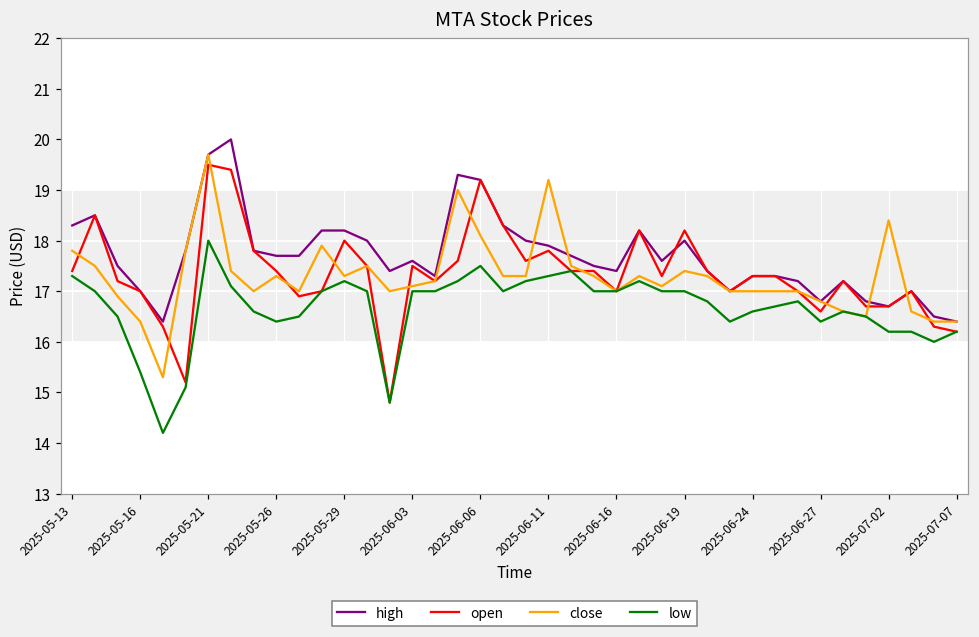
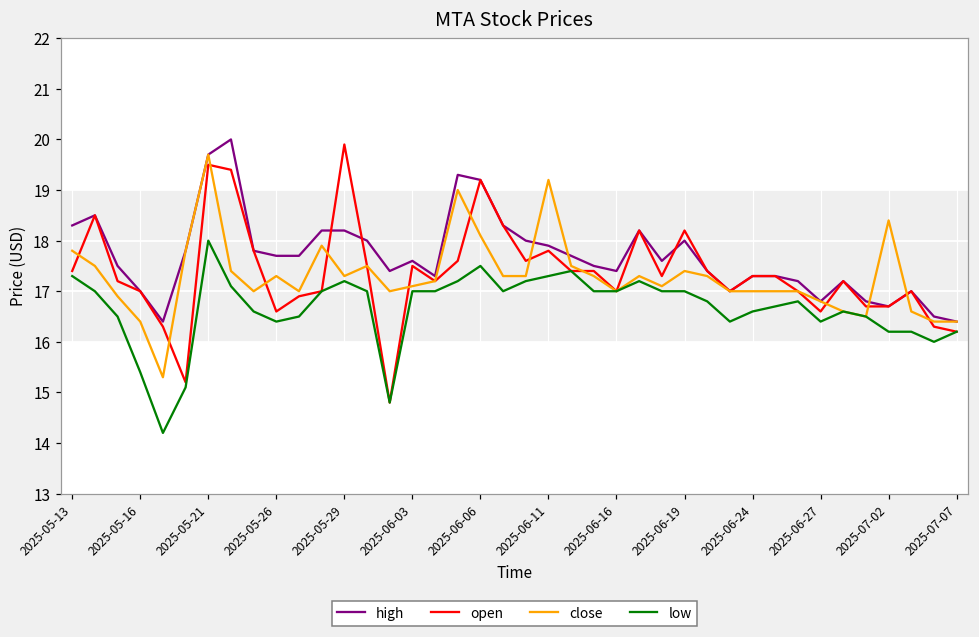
  {
    "high": {
      "2025-05-13": 18.3,
      "2025-05-26": 17.7,
      "2025-05-29": 18.2,
      "2025-06-03": 17.6,
      "2025-06-11": 17.9,
      "2025-06-16": 17.4,
      "2025-06-19": 18.0
    },
    "open": {
      "2025-05-13": 17.4,
      "2025-05-21": 19.5,
-     "2025-05-26": 17.4,
-     "2025-05-29": 18.0,
+     "2025-05-26": 16.6,
+     "2025-05-29": 19.9,
      "2025-06-03": 17.5,
      "2025-06-11": 17.8,
      "2025-06-19": 18.2,
      "2025-06-27": 16.6
    },
    "close": {
      "2025-05-13": 17.8,
      "2025-05-16": 16.4,
      "2025-05-26": 17.3,
      "2025-05-29": 17.3,
      "2025-06-03": 17.1,
      "2025-06-06": 18.1,
      "2025-06-11": 19.2,
      "2025-06-19": 17.4,
      "2025-06-24": 17.0,
      "2025-07-02": 18.4
    },
    "low": {
      "2025-05-13": 17.3,
      "2025-05-16": 15.4,
      "2025-05-21": 18.0,
      "2025-05-26": 16.4,
      "2025-05-29": 17.2,
      "2025-06-03": 17.0,
      "2025-06-06": 17.5,
      "2025-06-11": 17.3,
      "2025-06-19": 17.0,
      "2025-06-24": 16.6,
      "2025-06-27": 16.4,
      "2025-07-02": 16.2
    }
  }
